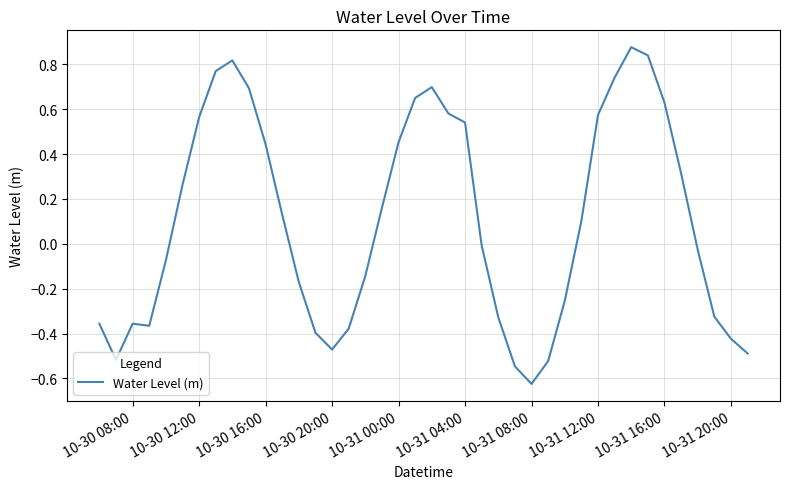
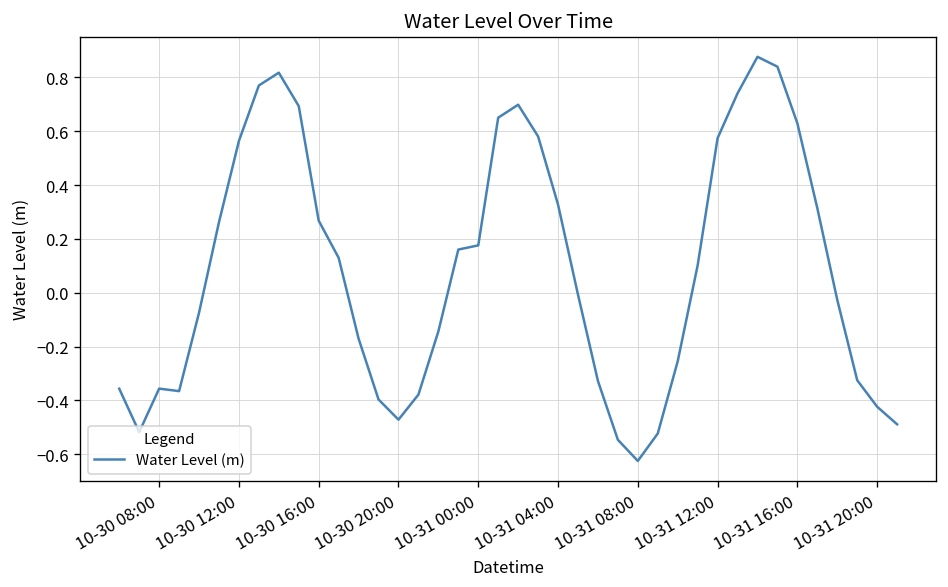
  {
    "10-30 08:00": -0.36,
    "10-30 12:00": 0.56,
-   "10-30 16:00": 0.44,
+   "10-30 16:00": 0.27,
    "10-30 20:00": -0.47,
-   "10-31 00:00": 0.45,
-   "10-31 04:00": 0.54,
+   "10-31 00:00": 0.18,
+   "10-31 04:00": 0.33,
    "10-31 08:00": -0.62,
    "10-31 12:00": 0.57,
    "10-31 16:00": 0.63,
    "10-31 20:00": -0.42
  }
